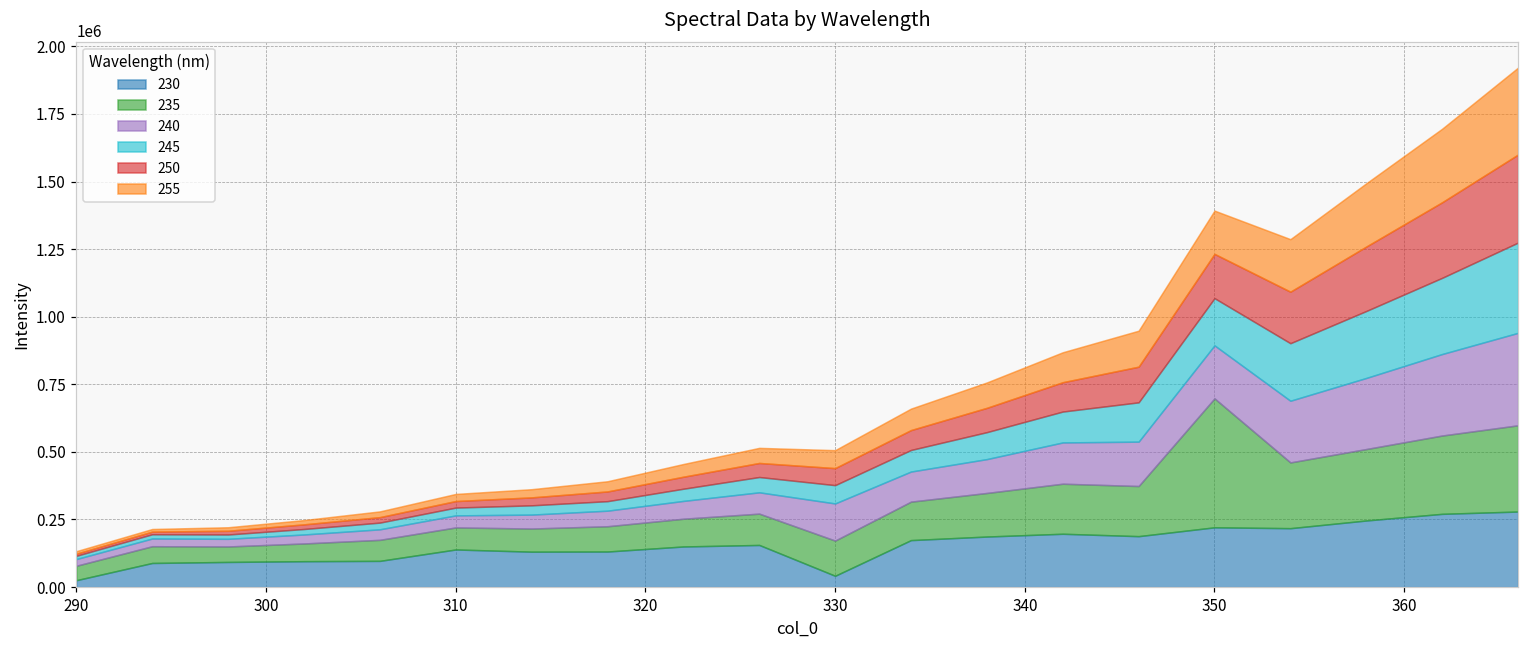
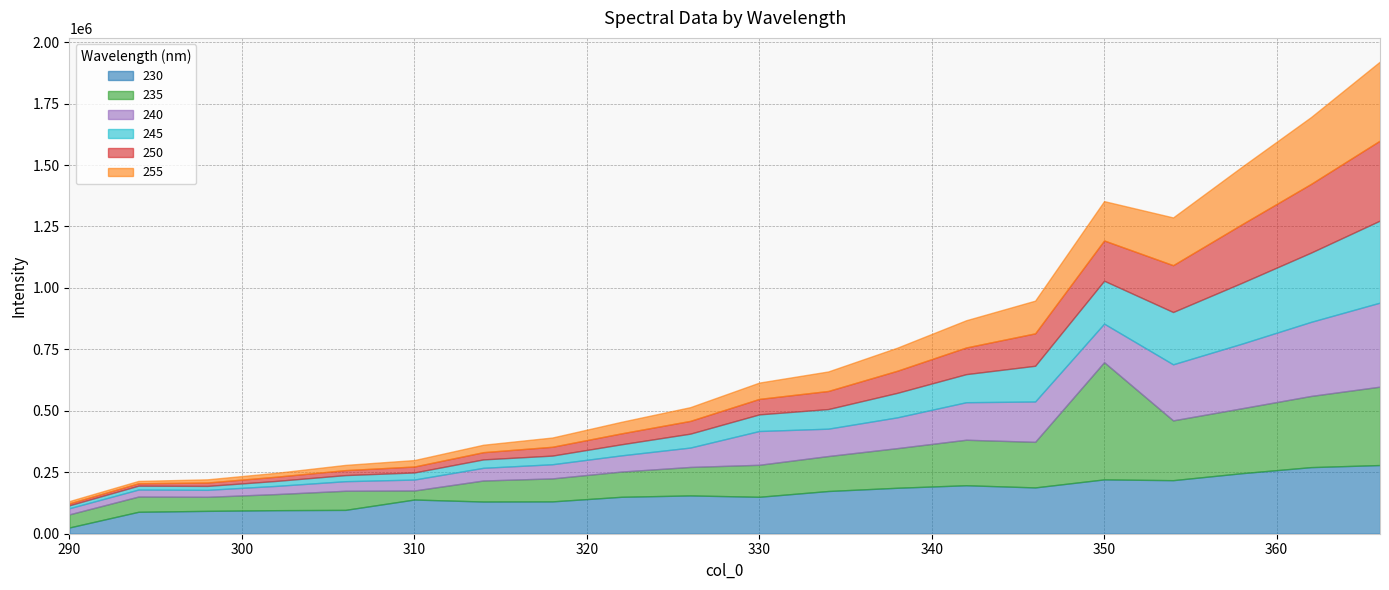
  {
    "230": {
      "290": 30000,
      "310": 140000,
-     "330": 40000,
+     "330": 150000,
      "350": 220000
    },
    "235": {
      "290": 50000,
-     "310": 80000,
+     "310": 40000,
      "330": 130000,
      "350": 480000
    },
    "240": {
      "290": 20000,
      "310": 40000,
      "330": 140000,
-     "350": 200000
+     "350": 160000
    },
    "245": {
      "310": 30000,
      "330": 70000,
      "350": 170000
    },
    "250": {
      "310": 20000,
      "330": 60000,
      "350": 160000
    },
    "255": {
      "310": 30000,
      "330": 70000,
      "350": 160000
    }
  }
